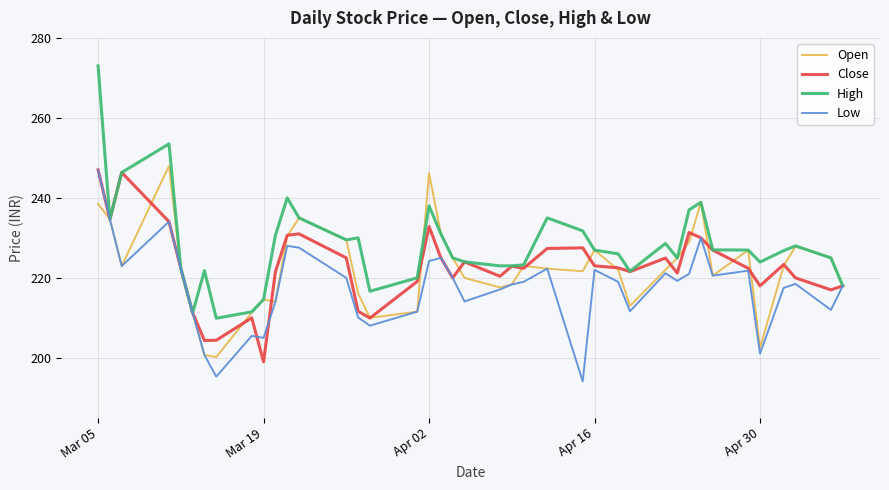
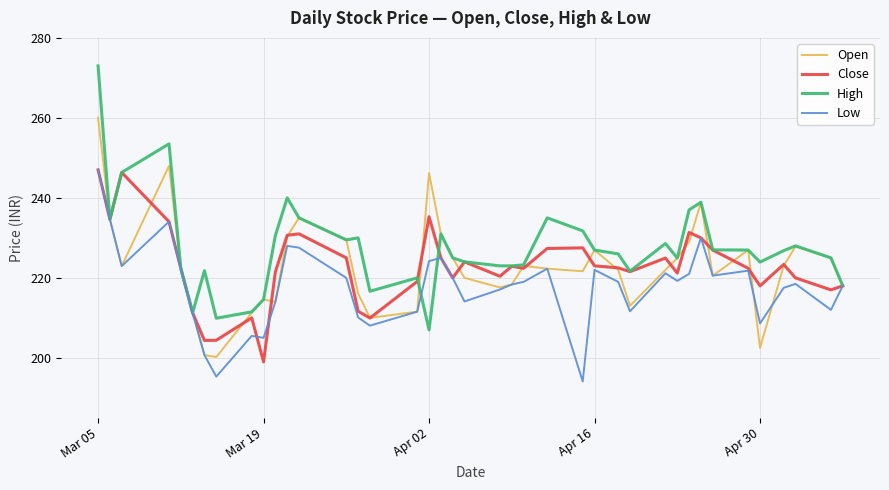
  {
    "Open": {
-     "Mar 05": 239,
+     "Mar 05": 260,
      "Apr 02": 246,
      "Apr 30": 203
    },
    "Close": {
      "Mar 19": 199,
-     "Apr 02": 233,
+     "Apr 02": 235,
      "Apr 16": 223,
      "Apr 30": 218
    },
    "High": {
      "Mar 05": 273,
-     "Apr 02": 238,
+     "Apr 02": 207,
      "Apr 30": 224
    },
    "Low": {
      "Mar 19": 205,
      "Apr 02": 224,
      "Apr 16": 222,
-     "Apr 30": 201
+     "Apr 30": 209
    }
  }
